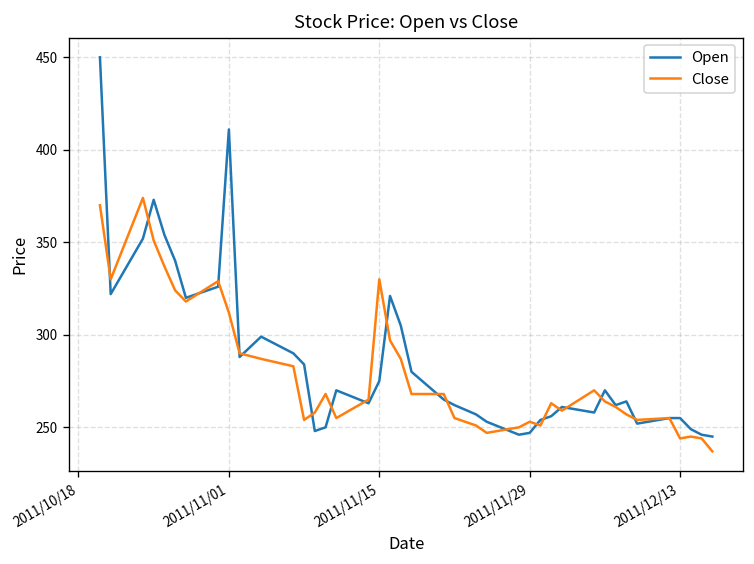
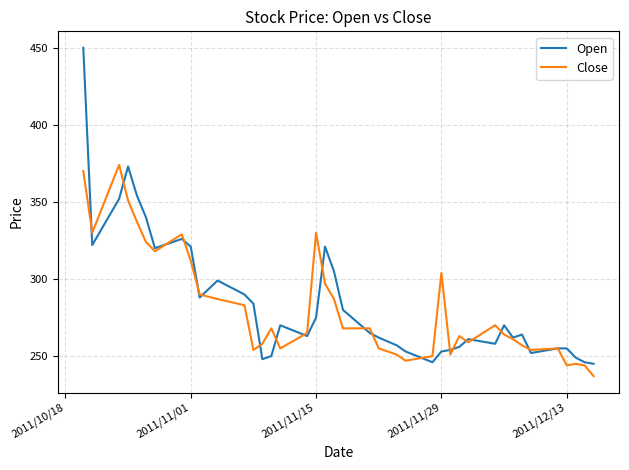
  {
    "Open": {
-     "2011/11/01": 411,
+     "2011/11/01": 321,
      "2011/11/15": 275,
-     "2011/11/29": 247,
+     "2011/11/29": 253,
      "2011/12/13": 255
    },
    "Close": {
      "2011/11/01": 312,
      "2011/11/15": 330,
-     "2011/11/29": 253,
+     "2011/11/29": 304,
      "2011/12/13": 244
    }
  }
